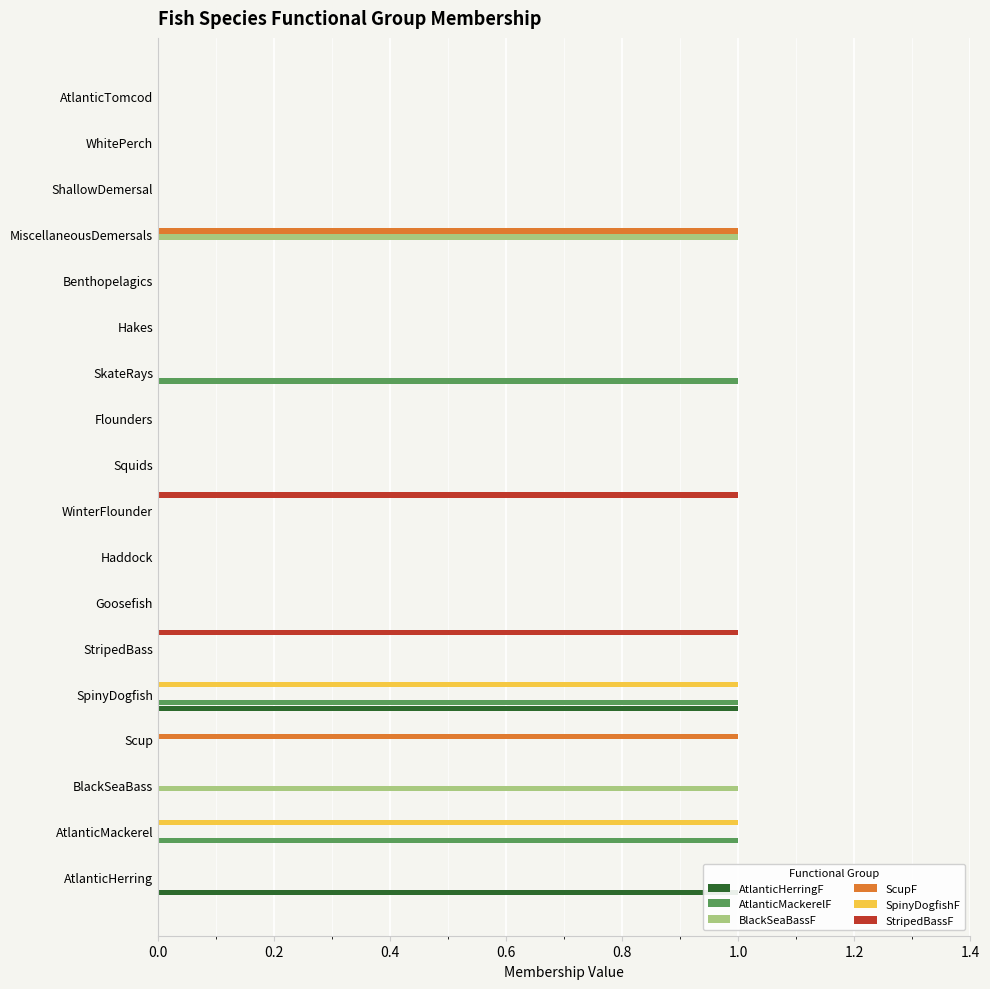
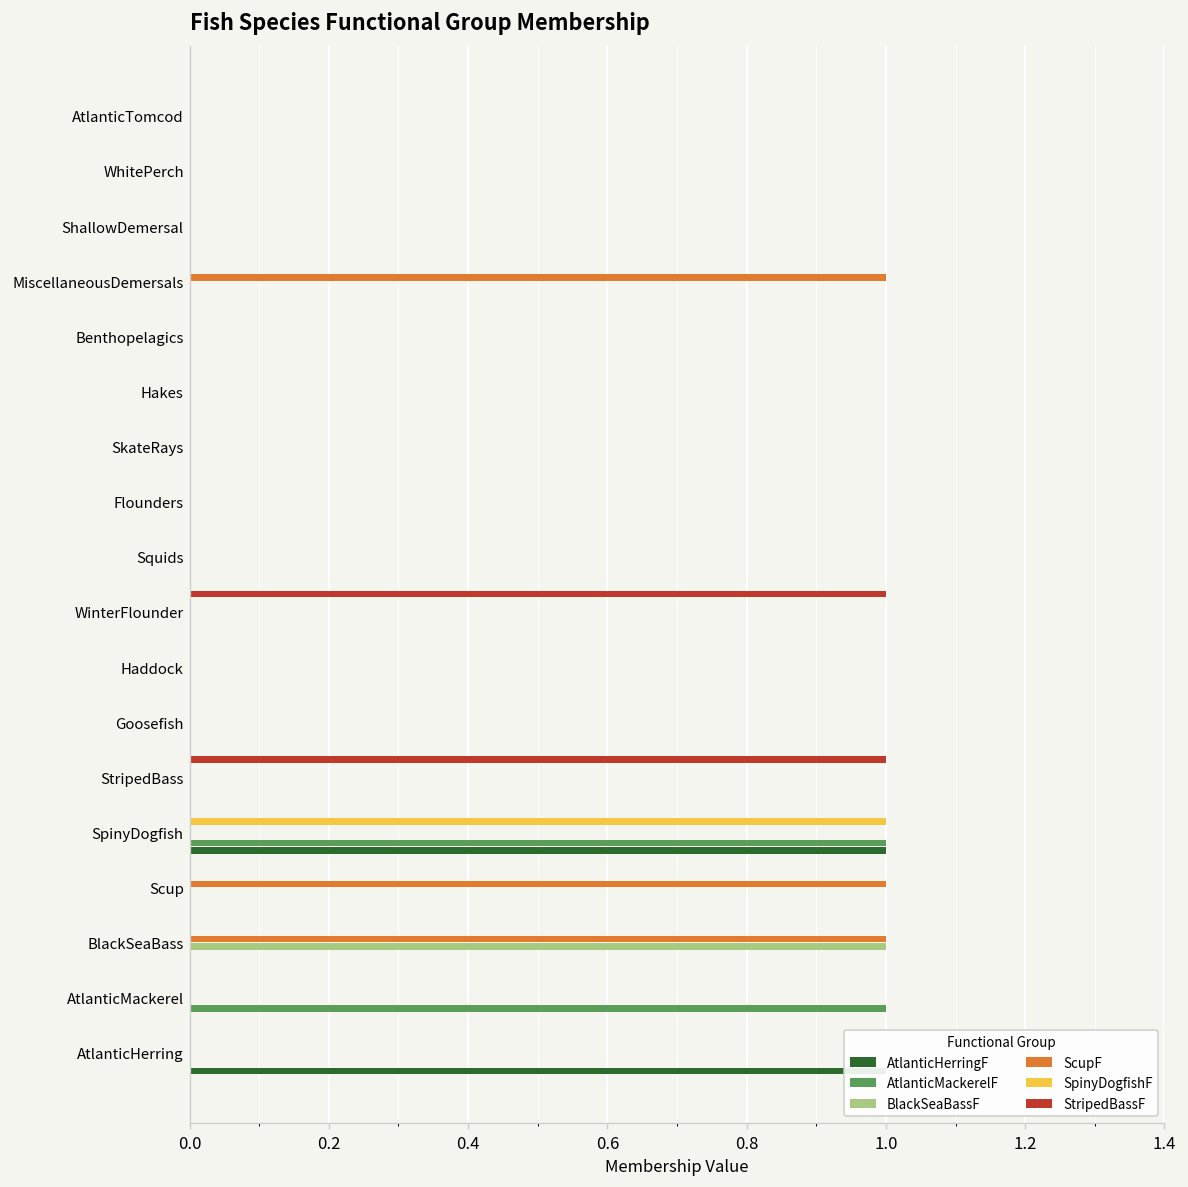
  {
    "AtlanticHerringF": {
      "AtlanticTomcod": 0,
      "WhitePerch": 0,
      "ShallowDemersal": 0,
      "MiscellaneousDemersals": 0,
      "Benthopelagics": 0,
      "Hakes": 0,
      "SkateRays": 0,
      "Flounders": 0,
      "Squids": 0,
      "WinterFlounder": 0,
      "Haddock": 0,
      "Goosefish": 0,
      "StripedBass": 0,
      "SpinyDogfish": 1,
      "Scup": 0,
      "BlackSeaBass": 0,
      "AtlanticMackerel": 0
    },
    "AtlanticMackerelF": {
      "AtlanticTomcod": 0,
      "WhitePerch": 0,
      "ShallowDemersal": 0,
      "MiscellaneousDemersals": 0,
      "Benthopelagics": 0,
      "Hakes": 0,
-     "SkateRays": 1,
+     "SkateRays": 0,
      "Flounders": 0,
      "Squids": 0,
      "WinterFlounder": 0,
      "Haddock": 0,
      "Goosefish": 0,
      "StripedBass": 0,
      "SpinyDogfish": 1,
      "Scup": 0,
      "BlackSeaBass": 0,
      "AtlanticMackerel": 1,
      "AtlanticHerring": 0
    },
    "BlackSeaBassF": {
      "AtlanticTomcod": 0,
      "WhitePerch": 0,
      "ShallowDemersal": 0,
-     "MiscellaneousDemersals": 1,
+     "MiscellaneousDemersals": 0,
      "Benthopelagics": 0,
      "Hakes": 0,
      "SkateRays": 0,
      "Flounders": 0,
      "Squids": 0,
      "WinterFlounder": 0,
      "Haddock": 0,
      "Goosefish": 0,
      "StripedBass": 0,
      "SpinyDogfish": 0,
      "Scup": 0,
      "BlackSeaBass": 1,
      "AtlanticMackerel": 0,
      "AtlanticHerring": 0
    },
    "ScupF": {
      "AtlanticTomcod": 0,
      "WhitePerch": 0,
      "ShallowDemersal": 0,
      "MiscellaneousDemersals": 1,
      "Benthopelagics": 0,
      "Hakes": 0,
      "SkateRays": 0,
      "Flounders": 0,
      "Squids": 0,
      "WinterFlounder": 0,
      "Haddock": 0,
      "Goosefish": 0,
      "StripedBass": 0,
      "SpinyDogfish": 0,
      "Scup": 1,
-     "BlackSeaBass": 0,
+     "BlackSeaBass": 1,
      "AtlanticMackerel": 0,
      "AtlanticHerring": 0
    },
    "SpinyDogfishF": {
      "AtlanticTomcod": 0,
      "WhitePerch": 0,
      "ShallowDemersal": 0,
      "MiscellaneousDemersals": 0,
      "Benthopelagics": 0,
      "Hakes": 0,
      "SkateRays": 0,
      "Flounders": 0,
      "Squids": 0,
      "WinterFlounder": 0,
      "Haddock": 0,
      "Goosefish": 0,
      "StripedBass": 0,
      "SpinyDogfish": 1,
      "Scup": 0,
      "BlackSeaBass": 0,
-     "AtlanticMackerel": 1,
+     "AtlanticMackerel": 0,
      "AtlanticHerring": 0
    },
    "StripedBassF": {
      "AtlanticTomcod": 0,
      "WhitePerch": 0,
      "ShallowDemersal": 0,
      "MiscellaneousDemersals": 0,
      "Benthopelagics": 0,
      "Hakes": 0,
      "SkateRays": 0,
      "Flounders": 0,
      "Squids": 0,
      "WinterFlounder": 1,
      "Haddock": 0,
      "Goosefish": 0,
      "StripedBass": 1,
      "SpinyDogfish": 0,
      "Scup": 0,
      "BlackSeaBass": 0,
      "AtlanticMackerel": 0,
      "AtlanticHerring": 0
    }
  }
